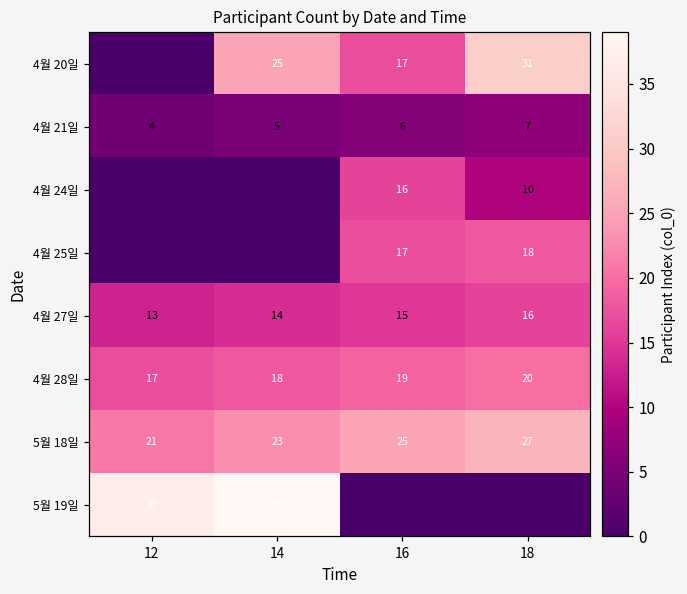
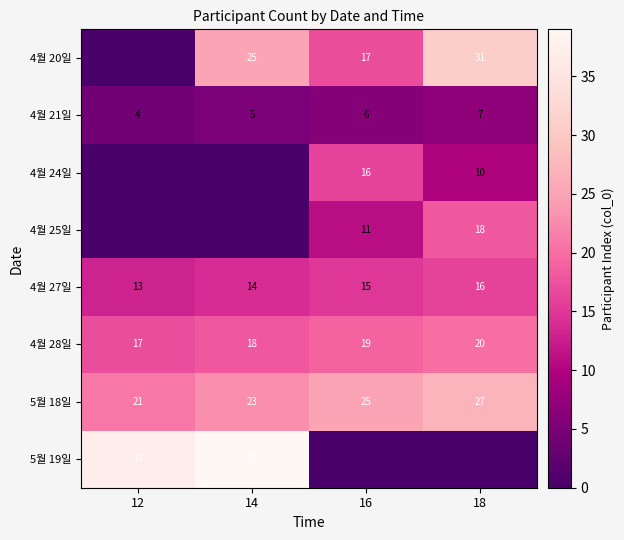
  {
    "4월 20일": {
      "14": 25,
      "16": 17,
      "18": 31
    },
    "4월 21일": {
      "12": 4,
      "14": 5,
      "16": 6,
      "18": 7
    },
    "4월 24일": {
      "16": 16,
      "18": 10
    },
    "4월 25일": {
-     "16": 17,
+     "16": 11,
      "18": 18
    },
    "4월 27일": {
      "12": 13,
      "14": 14,
      "16": 15,
      "18": 16
    },
    "4월 28일": {
      "12": 17,
      "14": 18,
      "16": 19,
      "18": 20
    },
    "5월 18일": {
      "12": 21,
      "14": 23,
      "16": 25,
      "18": 27
    }
  }
